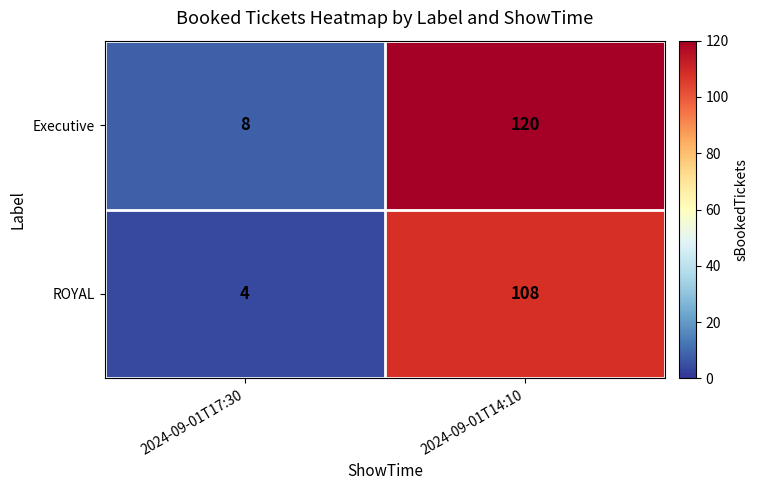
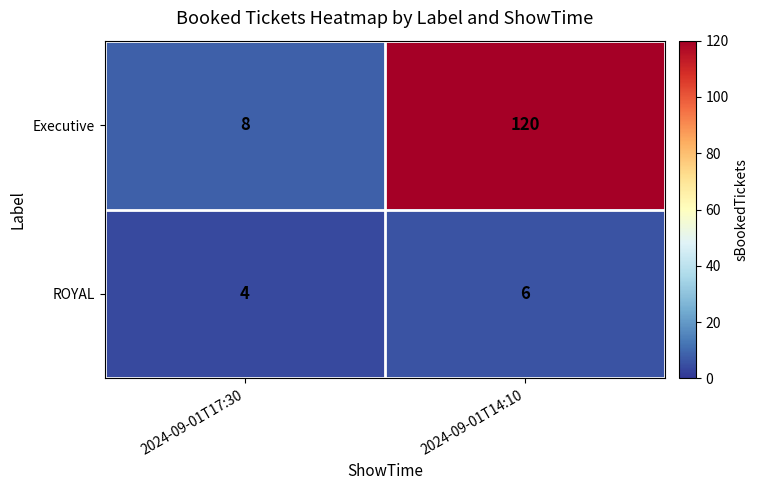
  {
    "Executive": {
      "2024-09-01T17:30": 8,
      "2024-09-01T14:10": 120
    },
    "ROYAL": {
      "2024-09-01T17:30": 4,
-     "2024-09-01T14:10": 108
+     "2024-09-01T14:10": 6
    }
  }
